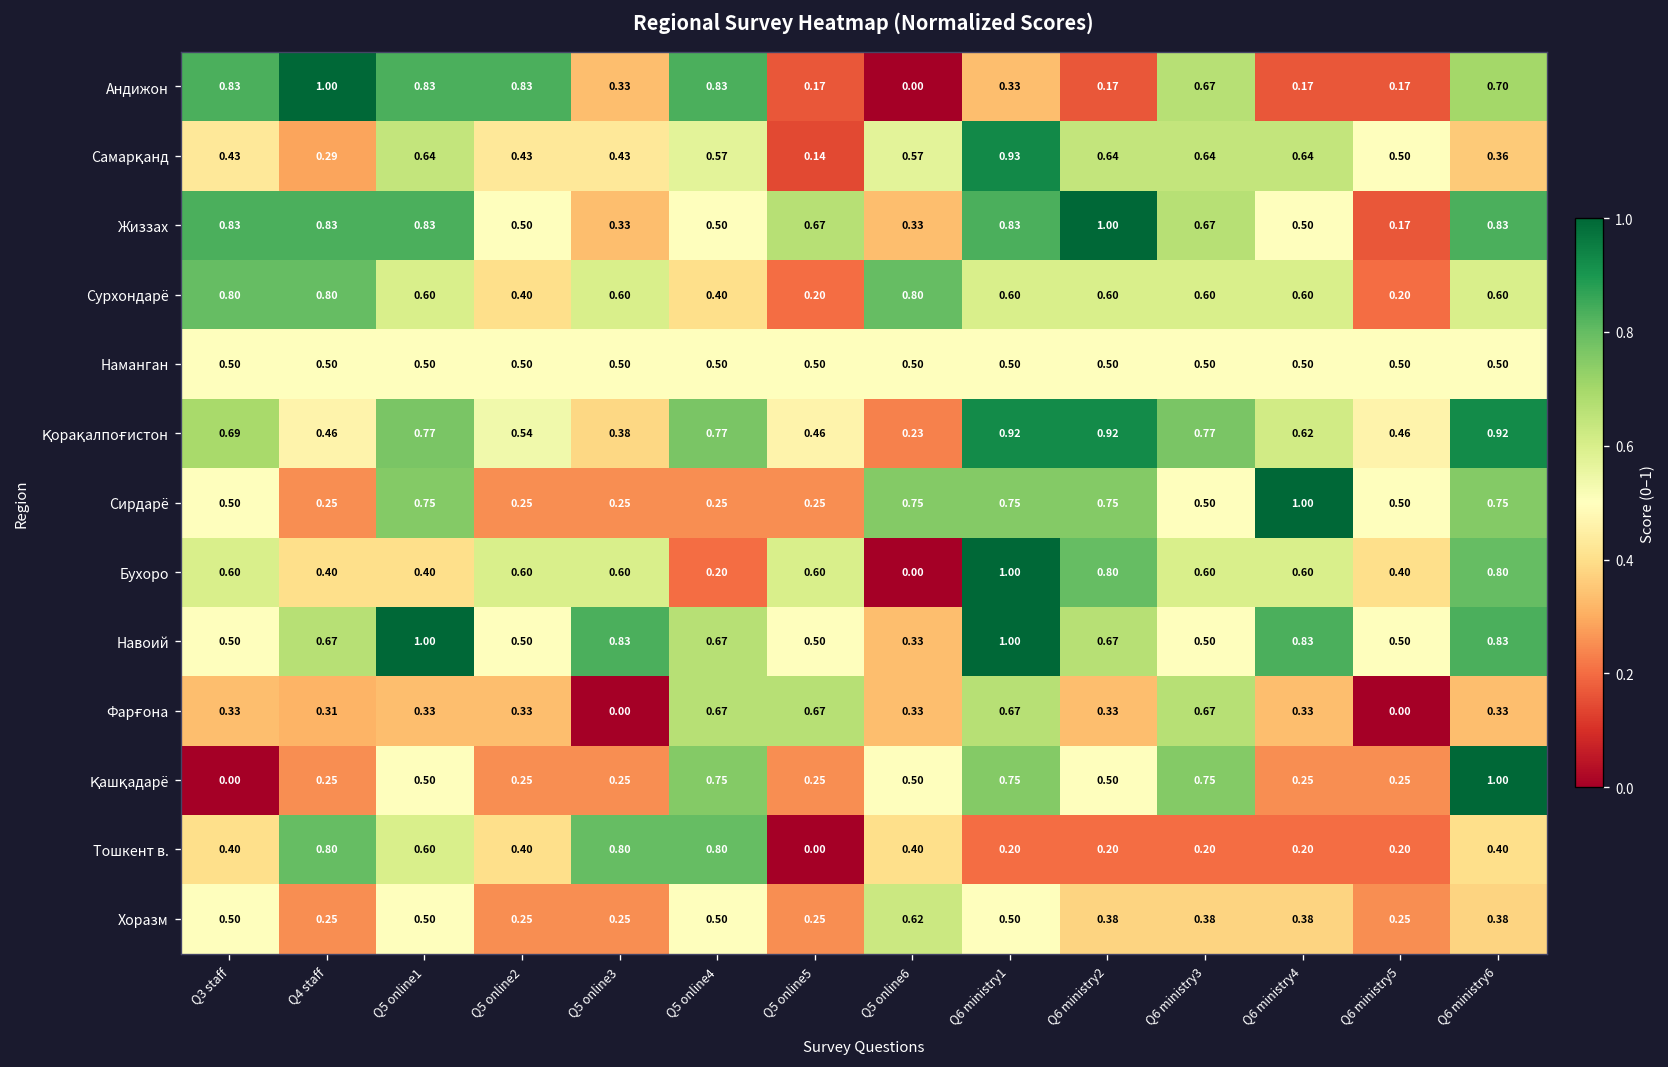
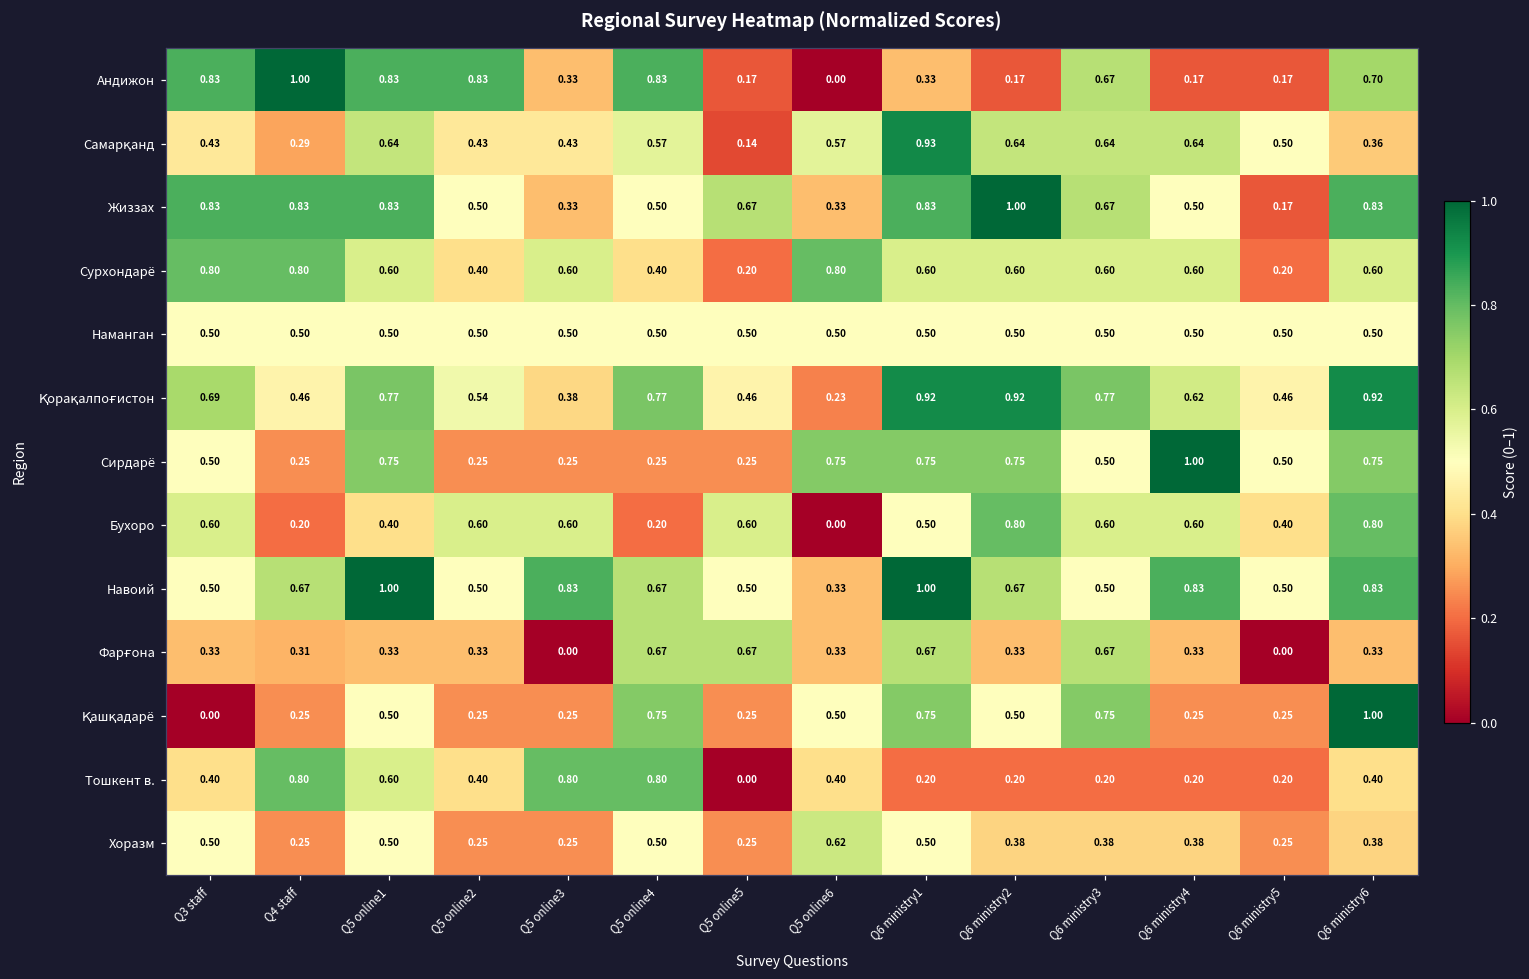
  {
    "Андижон": {
      "Q3 staff": 0.83,
      "Q4 staff": 1.00,
      "Q5 online1": 0.83,
      "Q5 online2": 0.83,
      "Q5 online3": 0.33,
      "Q5 online4": 0.83,
      "Q5 online5": 0.17,
      "Q5 online6": 0.00,
      "Q6 ministry1": 0.33,
      "Q6 ministry2": 0.17,
      "Q6 ministry3": 0.67,
      "Q6 ministry4": 0.17,
      "Q6 ministry5": 0.17,
      "Q6 ministry6": 0.70
    },
    "Самарқанд": {
      "Q3 staff": 0.43,
      "Q4 staff": 0.29,
      "Q5 online1": 0.64,
      "Q5 online2": 0.43,
      "Q5 online3": 0.43,
      "Q5 online4": 0.57,
      "Q5 online5": 0.14,
      "Q5 online6": 0.57,
      "Q6 ministry1": 0.93,
      "Q6 ministry2": 0.64,
      "Q6 ministry3": 0.64,
      "Q6 ministry4": 0.64,
      "Q6 ministry5": 0.50,
      "Q6 ministry6": 0.36
    },
    "Жиззах": {
      "Q3 staff": 0.83,
      "Q4 staff": 0.83,
      "Q5 online1": 0.83,
      "Q5 online2": 0.50,
      "Q5 online3": 0.33,
      "Q5 online4": 0.50,
      "Q5 online5": 0.67,
      "Q5 online6": 0.33,
      "Q6 ministry1": 0.83,
      "Q6 ministry2": 1.00,
      "Q6 ministry3": 0.67,
      "Q6 ministry4": 0.50,
      "Q6 ministry5": 0.17,
      "Q6 ministry6": 0.83
    },
    "Сурхондарё": {
      "Q3 staff": 0.80,
      "Q4 staff": 0.80,
      "Q5 online1": 0.60,
      "Q5 online2": 0.40,
      "Q5 online3": 0.60,
      "Q5 online4": 0.40,
      "Q5 online5": 0.20,
      "Q5 online6": 0.80,
      "Q6 ministry1": 0.60,
      "Q6 ministry2": 0.60,
      "Q6 ministry3": 0.60,
      "Q6 ministry4": 0.60,
      "Q6 ministry5": 0.20,
      "Q6 ministry6": 0.60
    },
    "Наманган": {
      "Q3 staff": 0.50,
      "Q4 staff": 0.50,
      "Q5 online1": 0.50,
      "Q5 online2": 0.50,
      "Q5 online3": 0.50,
      "Q5 online4": 0.50,
      "Q5 online5": 0.50,
      "Q5 online6": 0.50,
      "Q6 ministry1": 0.50,
      "Q6 ministry2": 0.50,
      "Q6 ministry3": 0.50,
      "Q6 ministry4": 0.50,
      "Q6 ministry5": 0.50,
      "Q6 ministry6": 0.50
    },
    "Қорақалпоғистон": {
      "Q3 staff": 0.69,
      "Q4 staff": 0.46,
      "Q5 online1": 0.77,
      "Q5 online2": 0.54,
      "Q5 online3": 0.38,
      "Q5 online4": 0.77,
      "Q5 online5": 0.46,
      "Q5 online6": 0.23,
      "Q6 ministry1": 0.92,
      "Q6 ministry2": 0.92,
      "Q6 ministry3": 0.77,
      "Q6 ministry4": 0.62,
      "Q6 ministry5": 0.46,
      "Q6 ministry6": 0.92
    },
    "Сирдарё": {
      "Q3 staff": 0.50,
      "Q4 staff": 0.25,
      "Q5 online1": 0.75,
      "Q5 online2": 0.25,
      "Q5 online3": 0.25,
      "Q5 online4": 0.25,
      "Q5 online5": 0.25,
      "Q5 online6": 0.75,
      "Q6 ministry1": 0.75,
      "Q6 ministry2": 0.75,
      "Q6 ministry3": 0.50,
      "Q6 ministry4": 1.00,
      "Q6 ministry5": 0.50,
      "Q6 ministry6": 0.75
    },
    "Бухоро": {
      "Q3 staff": 0.60,
-     "Q4 staff": 0.40,
+     "Q4 staff": 0.20,
      "Q5 online1": 0.40,
      "Q5 online2": 0.60,
      "Q5 online3": 0.60,
      "Q5 online4": 0.20,
      "Q5 online5": 0.60,
      "Q5 online6": 0.00,
-     "Q6 ministry1": 1.00,
+     "Q6 ministry1": 0.50,
      "Q6 ministry2": 0.80,
      "Q6 ministry3": 0.60,
      "Q6 ministry4": 0.60,
      "Q6 ministry5": 0.40,
      "Q6 ministry6": 0.80
    },
    "Навоий": {
      "Q3 staff": 0.50,
      "Q4 staff": 0.67,
      "Q5 online1": 1.00,
      "Q5 online2": 0.50,
      "Q5 online3": 0.83,
      "Q5 online4": 0.67,
      "Q5 online5": 0.50,
      "Q5 online6": 0.33,
      "Q6 ministry1": 1.00,
      "Q6 ministry2": 0.67,
      "Q6 ministry3": 0.50,
      "Q6 ministry4": 0.83,
      "Q6 ministry5": 0.50,
      "Q6 ministry6": 0.83
    },
    "Фарғона": {
      "Q3 staff": 0.33,
      "Q4 staff": 0.31,
      "Q5 online1": 0.33,
      "Q5 online2": 0.33,
      "Q5 online3": 0.00,
      "Q5 online4": 0.67,
      "Q5 online5": 0.67,
      "Q5 online6": 0.33,
      "Q6 ministry1": 0.67,
      "Q6 ministry2": 0.33,
      "Q6 ministry3": 0.67,
      "Q6 ministry4": 0.33,
      "Q6 ministry5": 0.00,
      "Q6 ministry6": 0.33
    },
    "Қашқадарё": {
      "Q3 staff": 0.00,
      "Q4 staff": 0.25,
      "Q5 online1": 0.50,
      "Q5 online2": 0.25,
      "Q5 online3": 0.25,
      "Q5 online4": 0.75,
      "Q5 online5": 0.25,
      "Q5 online6": 0.50,
      "Q6 ministry1": 0.75,
      "Q6 ministry2": 0.50,
      "Q6 ministry3": 0.75,
      "Q6 ministry4": 0.25,
      "Q6 ministry5": 0.25,
      "Q6 ministry6": 1.00
    },
    "Тошкент в.": {
      "Q3 staff": 0.40,
      "Q4 staff": 0.80,
      "Q5 online1": 0.60,
      "Q5 online2": 0.40,
      "Q5 online3": 0.80,
      "Q5 online4": 0.80,
      "Q5 online5": 0.00,
      "Q5 online6": 0.40,
      "Q6 ministry1": 0.20,
      "Q6 ministry2": 0.20,
      "Q6 ministry3": 0.20,
      "Q6 ministry4": 0.20,
      "Q6 ministry5": 0.20,
      "Q6 ministry6": 0.40
    },
    "Хоразм": {
      "Q3 staff": 0.50,
      "Q4 staff": 0.25,
      "Q5 online1": 0.50,
      "Q5 online2": 0.25,
      "Q5 online3": 0.25,
      "Q5 online4": 0.50,
      "Q5 online5": 0.25,
      "Q5 online6": 0.62,
      "Q6 ministry1": 0.50,
      "Q6 ministry2": 0.38,
      "Q6 ministry3": 0.38,
      "Q6 ministry4": 0.38,
      "Q6 ministry5": 0.25,
      "Q6 ministry6": 0.38
    }
  }
